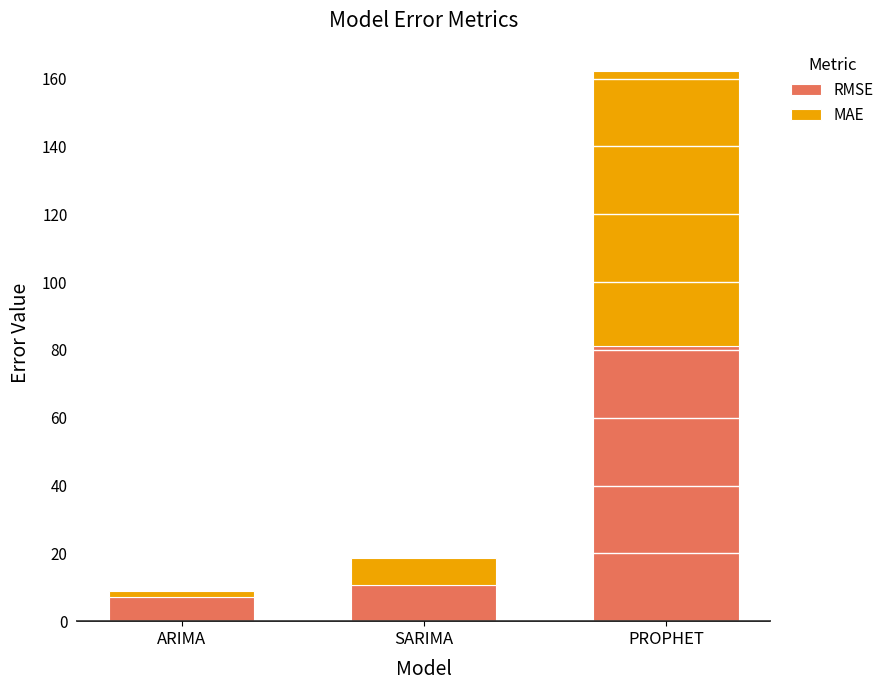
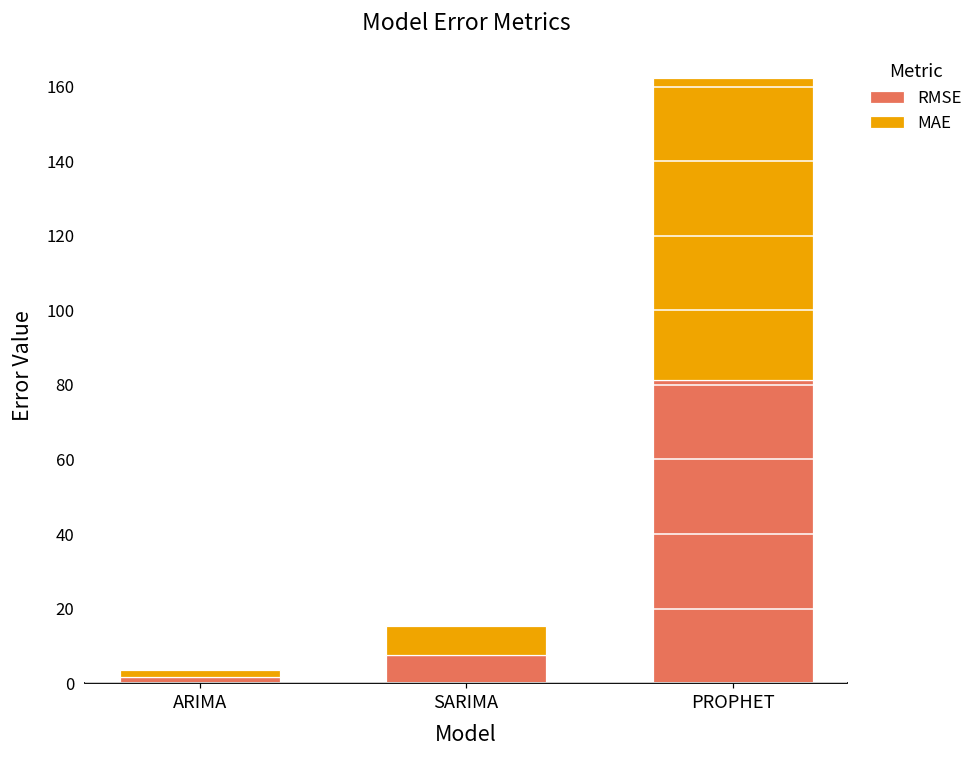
  {
    "RMSE": {
-     "ARIMA": 7,
-     "SARIMA": 11,
+     "ARIMA": 2,
+     "SARIMA": 8,
      "PROPHET": 81
    },
    "MAE": {
      "ARIMA": 2,
      "SARIMA": 8,
      "PROPHET": 81
    }
  }
